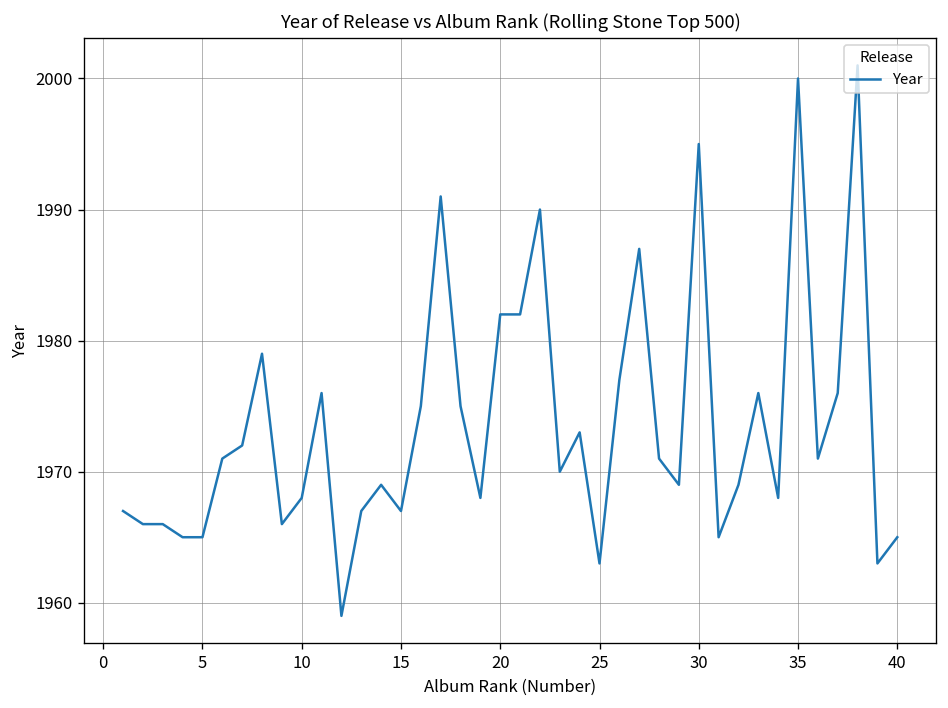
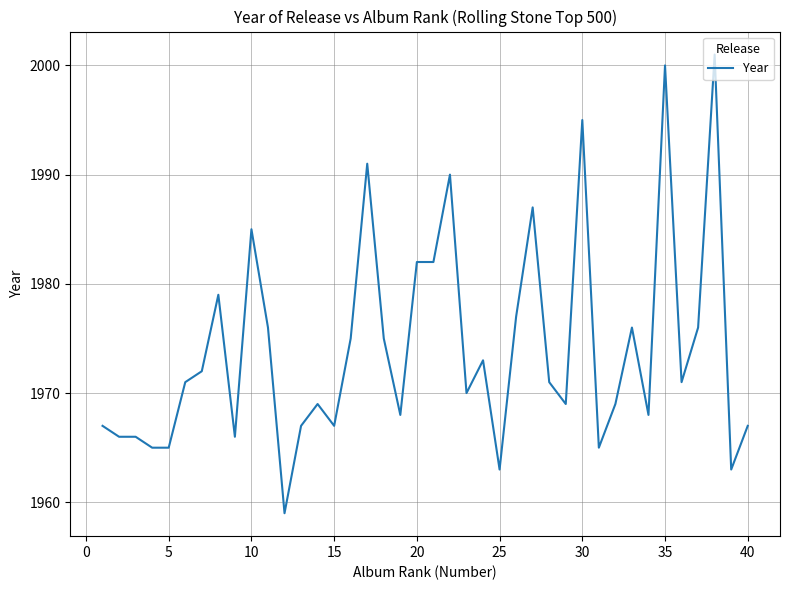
  {
    "5": 1965,
-   "10": 1968,
+   "10": 1985,
    "15": 1967,
    "20": 1982,
    "25": 1963,
    "30": 1995,
    "35": 2000,
-   "40": 1965
+   "40": 1967
  }
